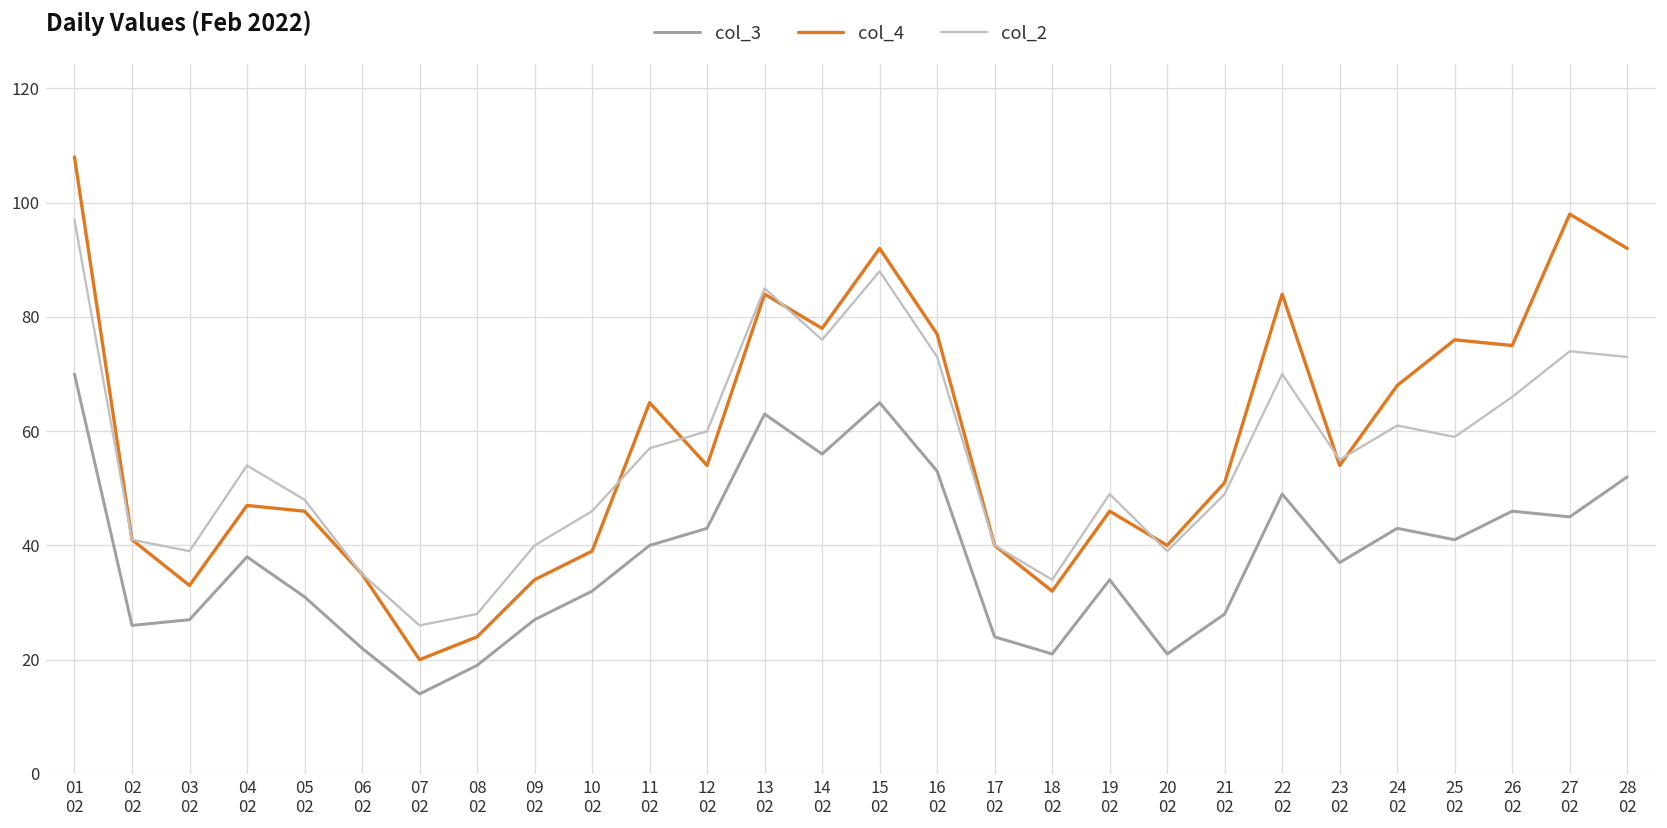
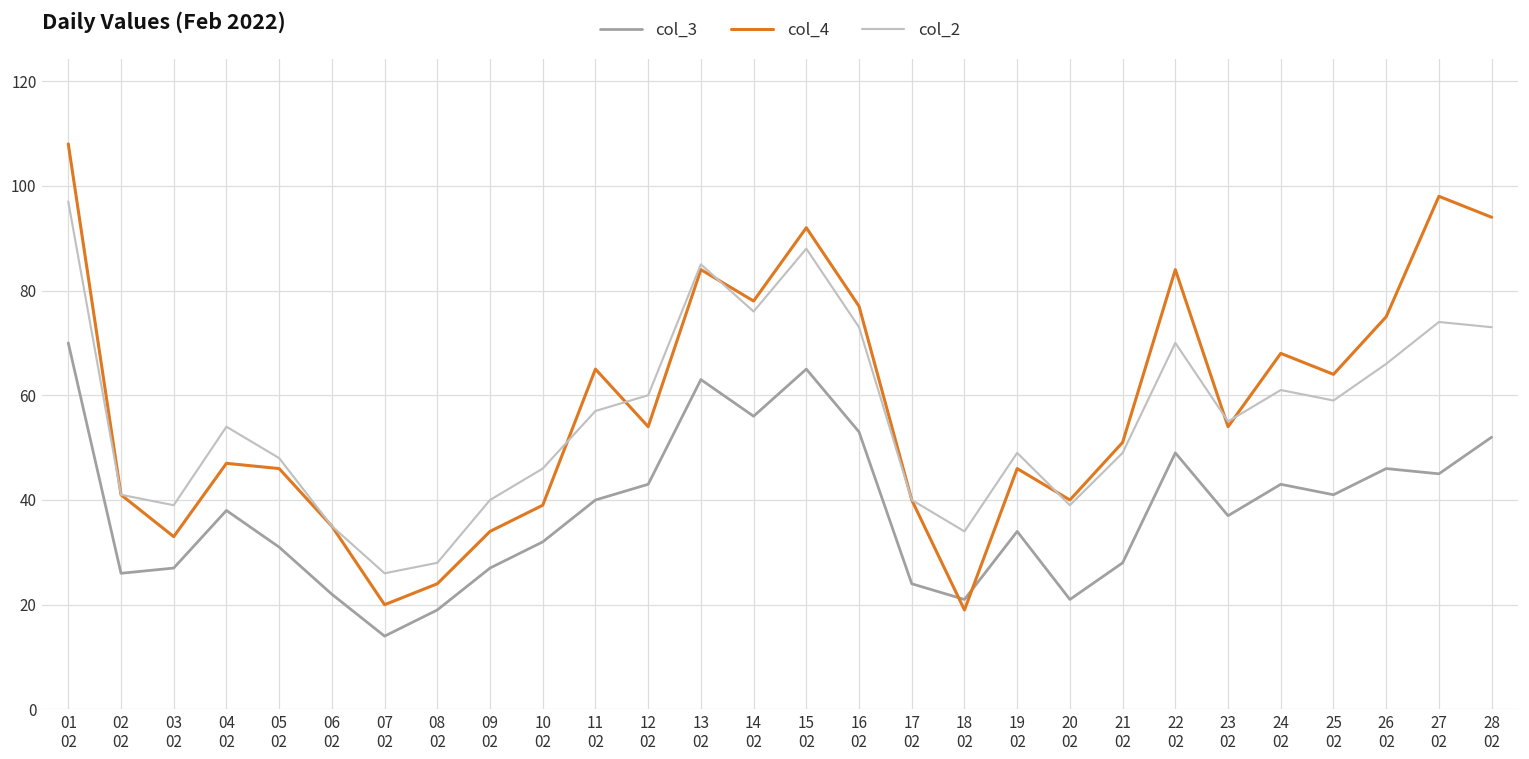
  {
    "col_4": {
      "01 02": 108,
      "03 02": 33,
      "04 02": 47,
      "05 02": 46,
      "07 02": 20,
      "08 02": 24,
      "09 02": 34,
      "10 02": 39,
      "11 02": 65,
      "12 02": 54,
      "13 02": 84,
      "14 02": 78,
      "15 02": 92,
      "16 02": 77,
-     "18 02": 32,
+     "18 02": 19,
      "19 02": 46,
      "20 02": 40,
      "21 02": 51,
      "22 02": 84,
      "23 02": 54,
      "24 02": 68,
-     "25 02": 76,
+     "25 02": 64,
      "26 02": 75,
      "27 02": 98,
-     "28 02": 92
+     "28 02": 94
    }
  }
